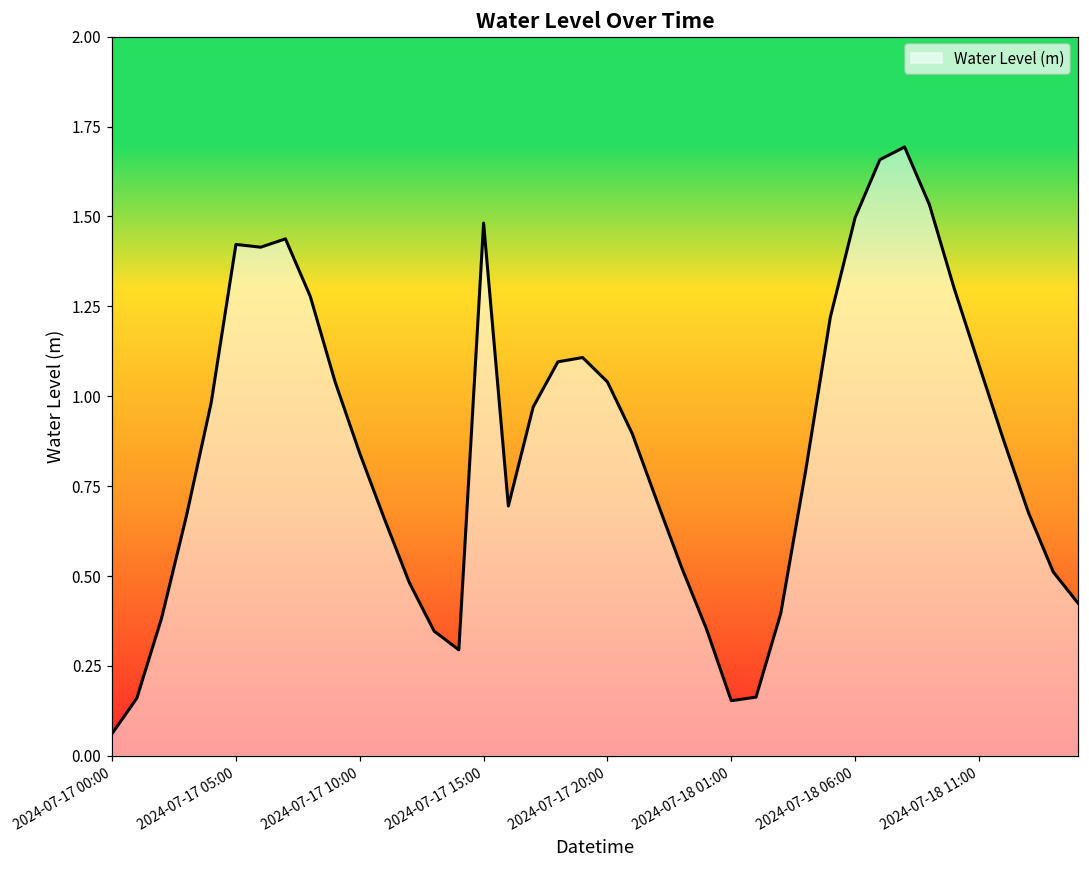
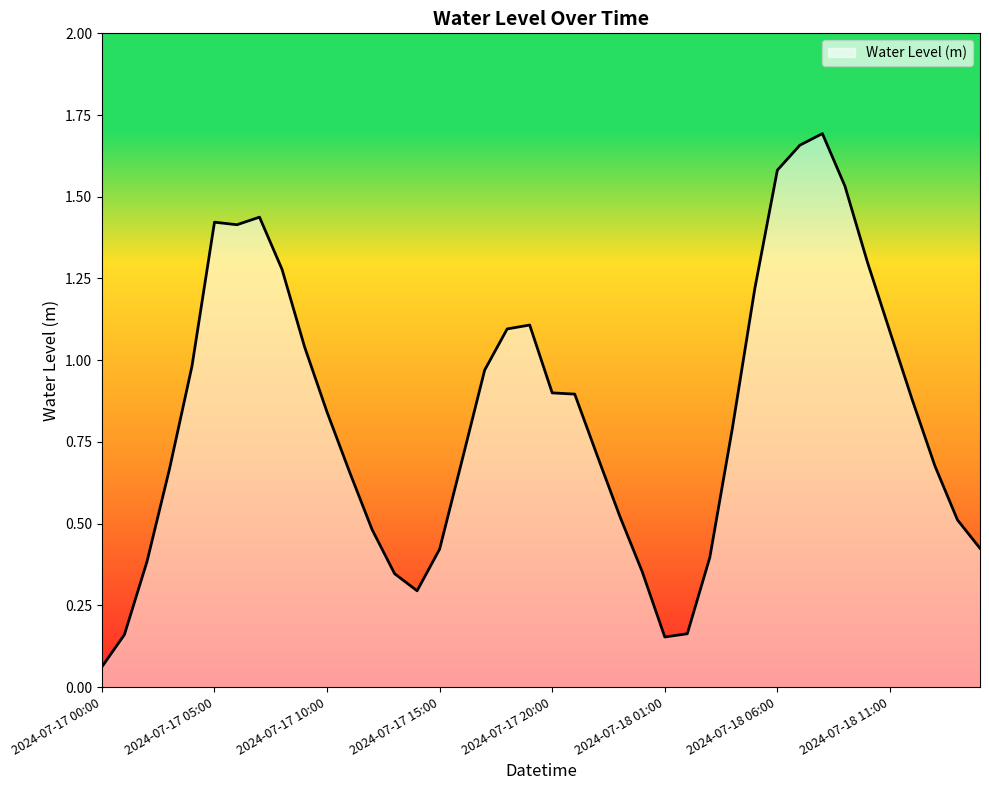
  {
    "2024-07-17 00:00": 0.06,
    "2024-07-17 05:00": 1.42,
    "2024-07-17 10:00": 0.84,
-   "2024-07-17 15:00": 1.48,
-   "2024-07-17 20:00": 1.04,
+   "2024-07-17 15:00": 0.42,
+   "2024-07-17 20:00": 0.90,
    "2024-07-18 01:00": 0.15,
-   "2024-07-18 06:00": 1.50,
+   "2024-07-18 06:00": 1.58,
    "2024-07-18 11:00": 1.09
  }
